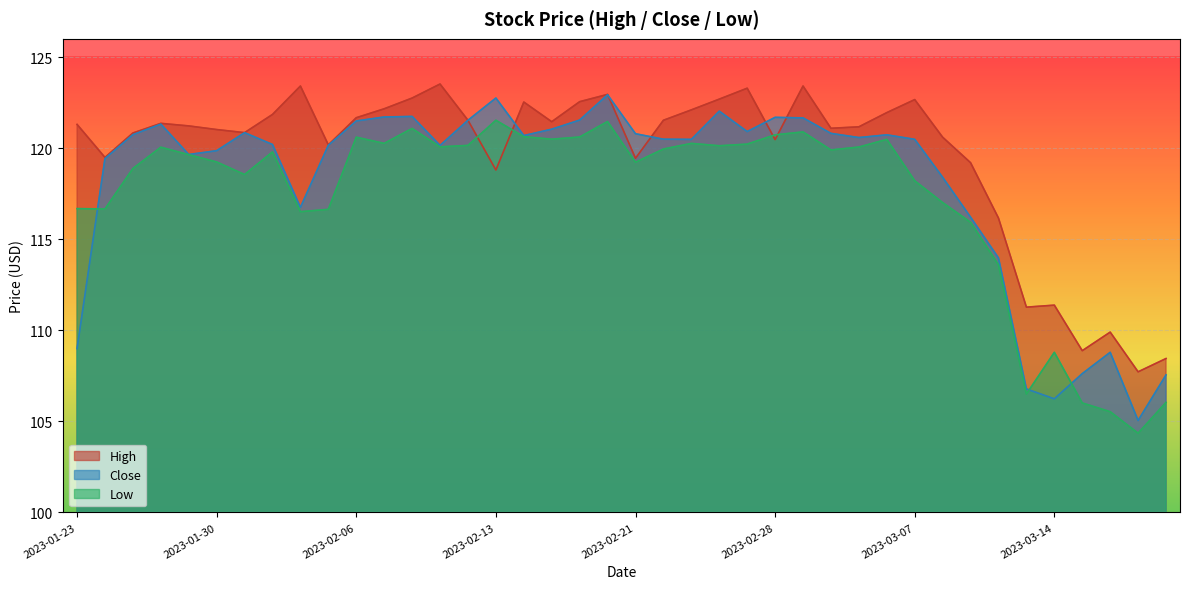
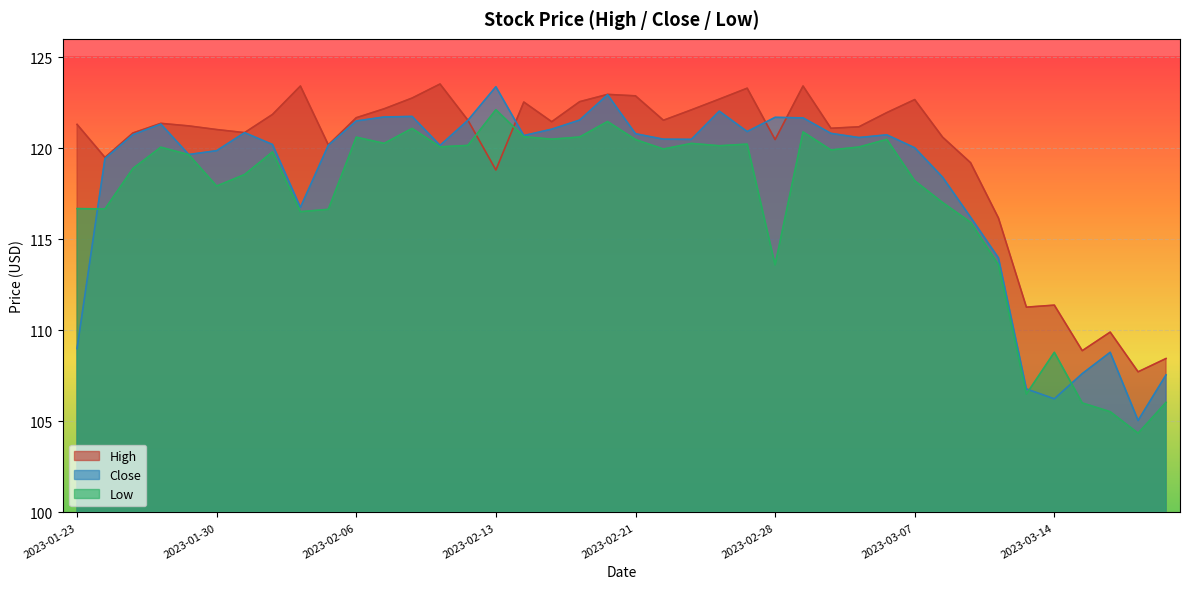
  {
    "High": {
      "2023-01-23": 121.3,
      "2023-01-30": 121.0,
      "2023-02-06": 121.7,
      "2023-02-13": 118.8,
-     "2023-02-21": 119.4,
+     "2023-02-21": 122.9,
      "2023-02-28": 120.5,
      "2023-03-07": 122.7,
      "2023-03-14": 111.4
    },
    "Close": {
      "2023-01-23": 109.0,
      "2023-01-30": 119.9,
      "2023-02-06": 121.5,
-     "2023-02-13": 122.8,
+     "2023-02-13": 123.4,
      "2023-02-21": 120.8,
      "2023-02-28": 121.7,
-     "2023-03-07": 120.5,
+     "2023-03-07": 120.0,
      "2023-03-14": 106.2
    },
    "Low": {
      "2023-01-23": 116.7,
-     "2023-01-30": 119.2,
+     "2023-01-30": 117.9,
      "2023-02-06": 120.6,
-     "2023-02-13": 121.5,
-     "2023-02-21": 119.2,
-     "2023-02-28": 120.7,
+     "2023-02-13": 122.1,
+     "2023-02-21": 120.5,
+     "2023-02-28": 113.6,
      "2023-03-07": 118.2,
      "2023-03-14": 108.8
    }
  }
